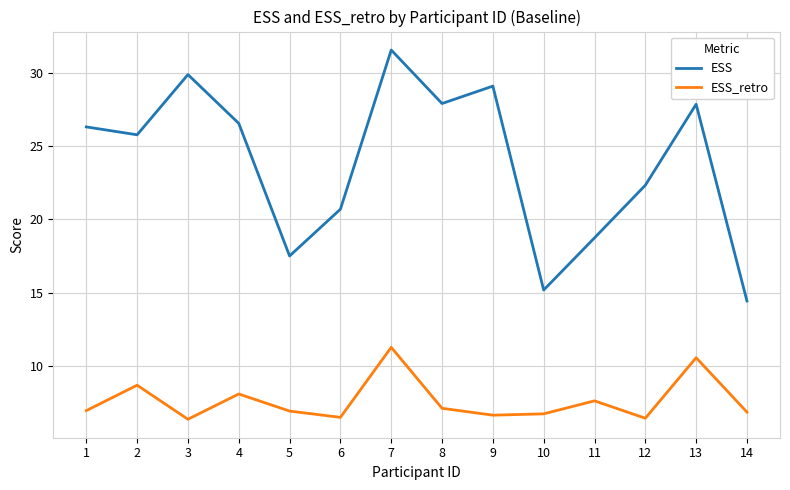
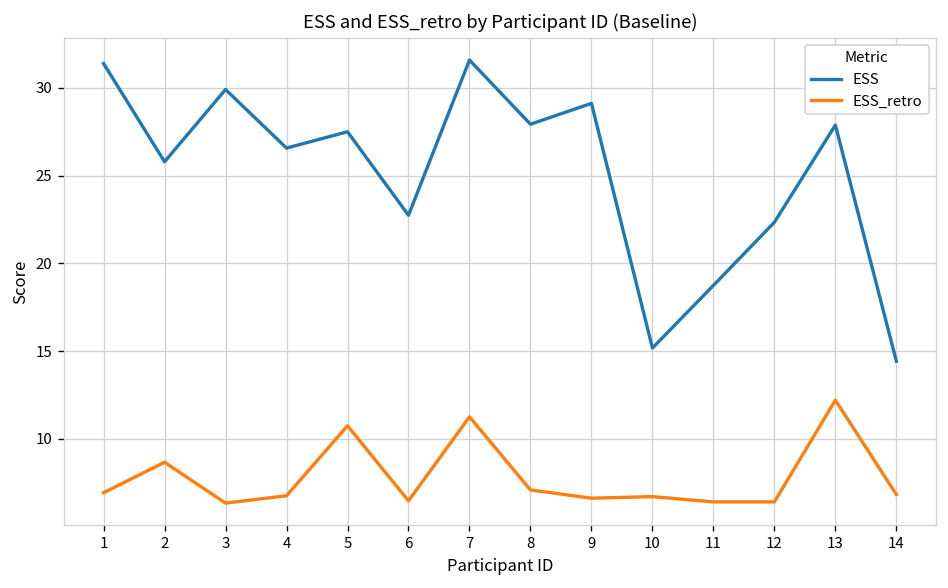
  {
    "ESS": {
-     "1": 26.3,
+     "1": 31.4,
      "2": 25.8,
      "3": 29.9,
      "4": 26.6,
-     "5": 17.5,
-     "6": 20.7,
+     "5": 27.5,
+     "6": 22.7,
      "7": 31.6,
      "8": 27.9,
      "9": 29.1,
      "10": 15.2,
      "11": 18.7,
      "12": 22.3,
      "13": 27.9,
      "14": 14.4
    },
    "ESS_retro": {
      "1": 6.9,
      "2": 8.7,
      "3": 6.3,
-     "4": 8.1,
-     "5": 6.9,
+     "4": 6.8,
+     "5": 10.7,
      "6": 6.5,
      "7": 11.3,
      "8": 7.1,
      "9": 6.6,
      "10": 6.7,
-     "11": 7.6,
+     "11": 6.4,
      "12": 6.4,
-     "13": 10.5,
+     "13": 12.2,
      "14": 6.8
    }
  }
